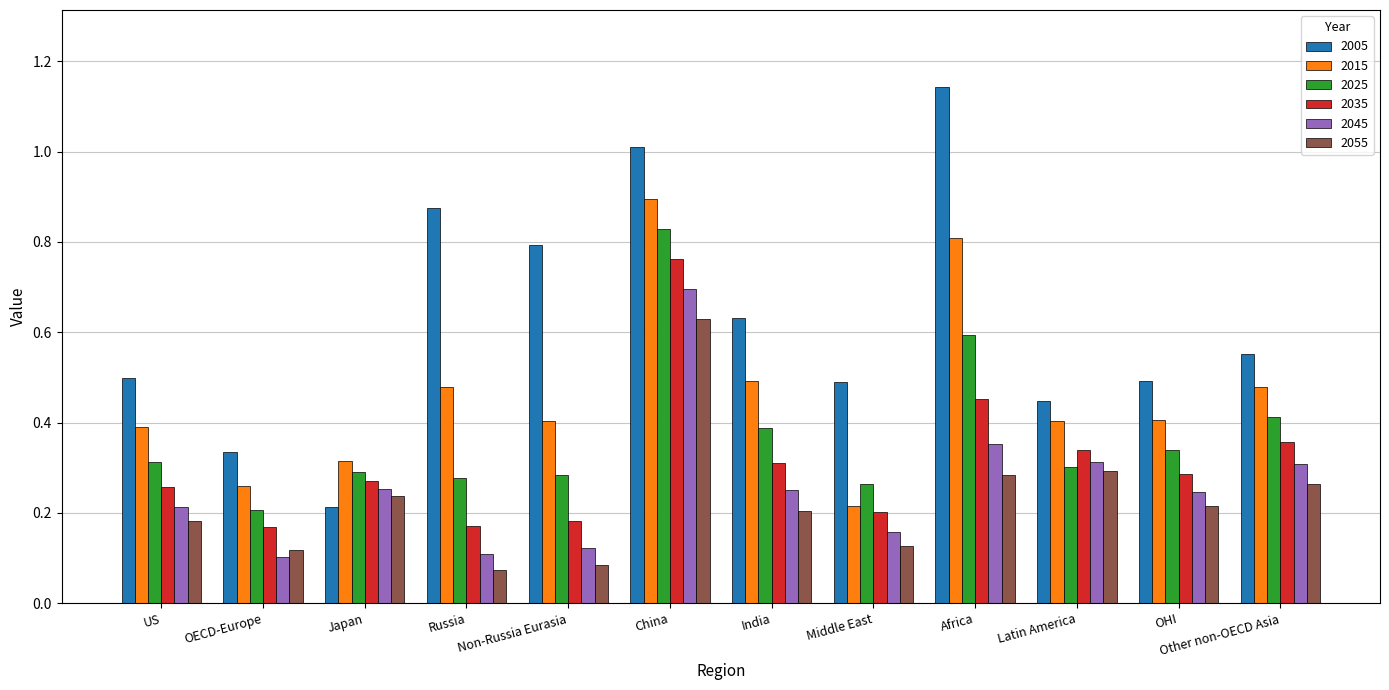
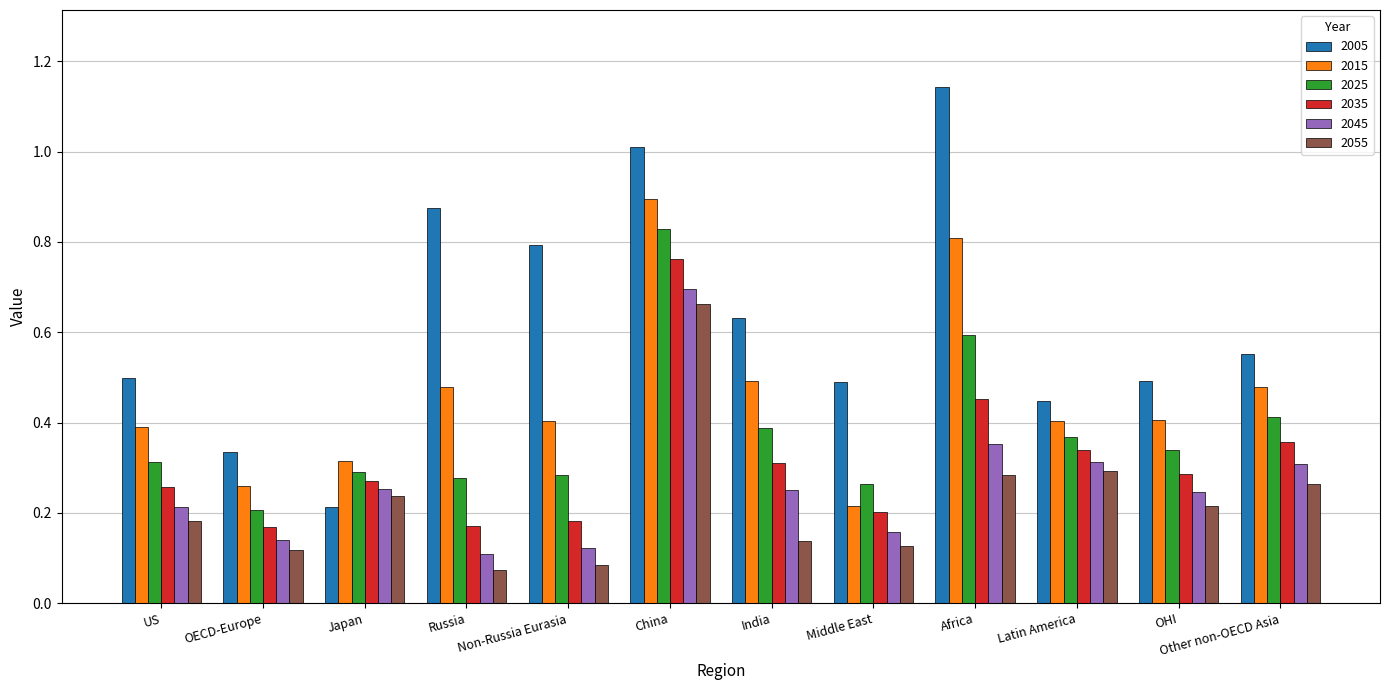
  {
    "2005": {
      "US": 0.50,
      "OECD-Europe": 0.33,
      "Japan": 0.21,
      "Russia": 0.87,
      "Non-Russia Eurasia": 0.79,
      "China": 1.01,
      "India": 0.63,
      "Middle East": 0.49,
      "Africa": 1.14,
      "Latin America": 0.45,
      "OHI": 0.49,
      "Other non-OECD Asia": 0.55
    },
    "2015": {
      "US": 0.39,
      "OECD-Europe": 0.26,
      "Japan": 0.32,
      "Russia": 0.48,
      "Non-Russia Eurasia": 0.40,
      "China": 0.89,
      "India": 0.49,
      "Middle East": 0.21,
      "Africa": 0.81,
      "Latin America": 0.40,
      "OHI": 0.40,
      "Other non-OECD Asia": 0.48
    },
    "2025": {
      "US": 0.31,
      "OECD-Europe": 0.21,
      "Japan": 0.29,
      "Russia": 0.28,
      "Non-Russia Eurasia": 0.28,
      "China": 0.83,
      "India": 0.39,
      "Middle East": 0.26,
      "Africa": 0.59,
-     "Latin America": 0.30,
+     "Latin America": 0.37,
      "OHI": 0.34,
      "Other non-OECD Asia": 0.41
    },
    "2035": {
      "US": 0.26,
      "OECD-Europe": 0.17,
      "Japan": 0.27,
      "Russia": 0.17,
      "Non-Russia Eurasia": 0.18,
      "China": 0.76,
      "India": 0.31,
      "Middle East": 0.20,
      "Africa": 0.45,
      "Latin America": 0.34,
      "OHI": 0.29,
      "Other non-OECD Asia": 0.36
    },
    "2045": {
      "US": 0.21,
-     "OECD-Europe": 0.10,
+     "OECD-Europe": 0.14,
      "Japan": 0.25,
      "Russia": 0.11,
      "Non-Russia Eurasia": 0.12,
      "China": 0.70,
      "India": 0.25,
      "Middle East": 0.16,
      "Africa": 0.35,
      "Latin America": 0.31,
      "OHI": 0.25,
      "Other non-OECD Asia": 0.31
    },
    "2055": {
      "US": 0.18,
      "OECD-Europe": 0.12,
      "Japan": 0.24,
      "Russia": 0.07,
      "Non-Russia Eurasia": 0.09,
-     "China": 0.63,
-     "India": 0.20,
+     "China": 0.66,
+     "India": 0.14,
      "Middle East": 0.13,
      "Africa": 0.28,
      "Latin America": 0.29,
      "OHI": 0.22,
      "Other non-OECD Asia": 0.27
    }
  }
